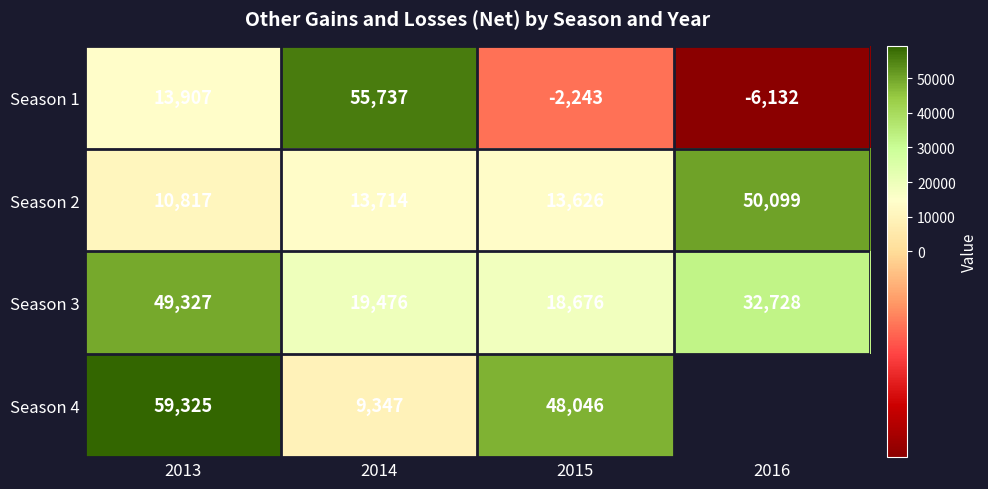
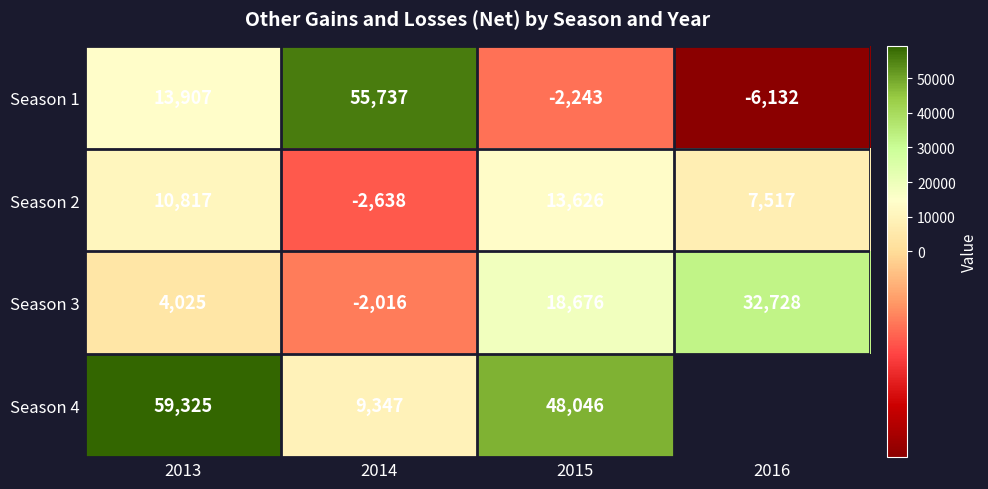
  {
    "Season 1": {
      "2013": "13,907",
      "2014": "55,737",
      "2015": "-2,243",
      "2016": "-6,132"
    },
    "Season 2": {
      "2013": "10,817",
-     "2014": "13,714",
+     "2014": "-2,638",
      "2015": "13,626",
-     "2016": "50,099"
+     "2016": "7,517"
    },
    "Season 3": {
-     "2013": "49,327",
-     "2014": "19,476",
+     "2013": "4,025",
+     "2014": "-2,016",
      "2015": "18,676",
      "2016": "32,728"
    },
    "Season 4": {
      "2013": "59,325",
      "2014": "9,347",
      "2015": "48,046"
    }
  }
